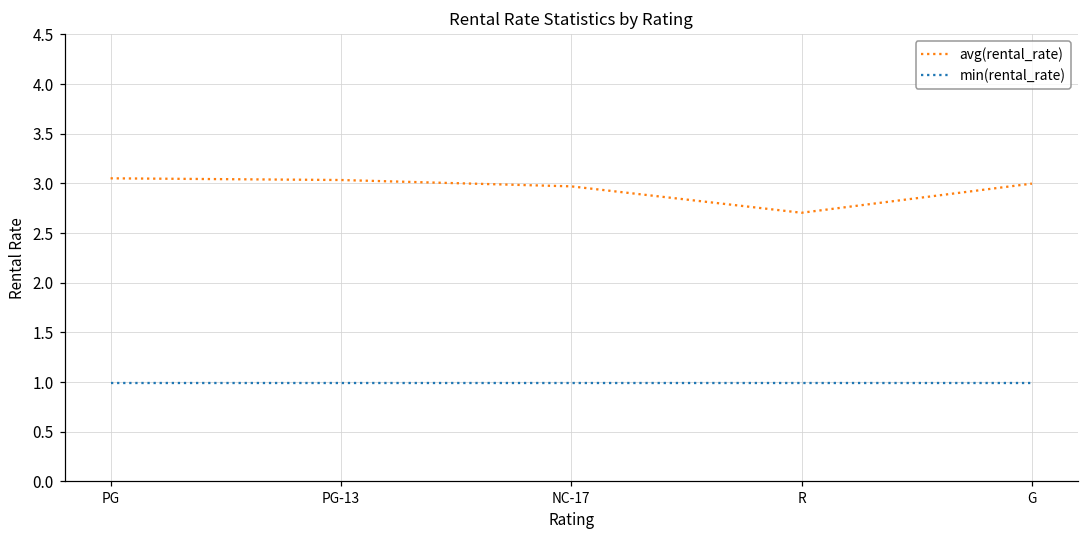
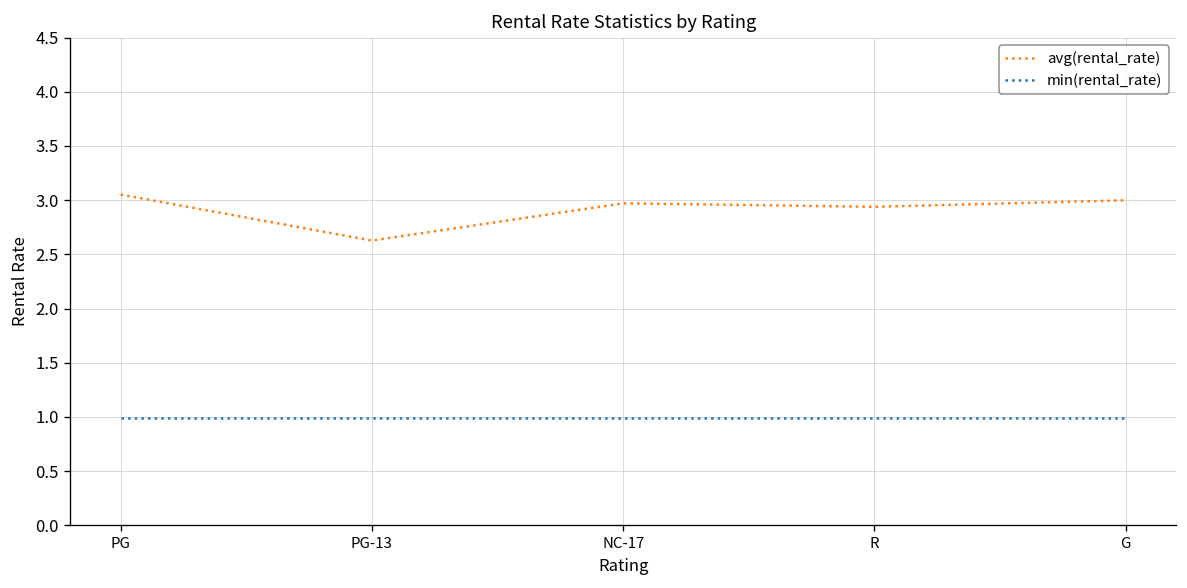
  {
    "avg(rental_rate)": {
      "PG": 3.1,
-     "PG-13": 3.0,
+     "PG-13": 2.6,
      "NC-17": 3.0,
-     "R": 2.7,
+     "R": 2.9,
      "G": 3.0
    },
    "min(rental_rate)": {
      "PG": 1.0,
      "PG-13": 1.0,
      "NC-17": 1.0,
      "R": 1.0,
      "G": 1.0
    }
  }
